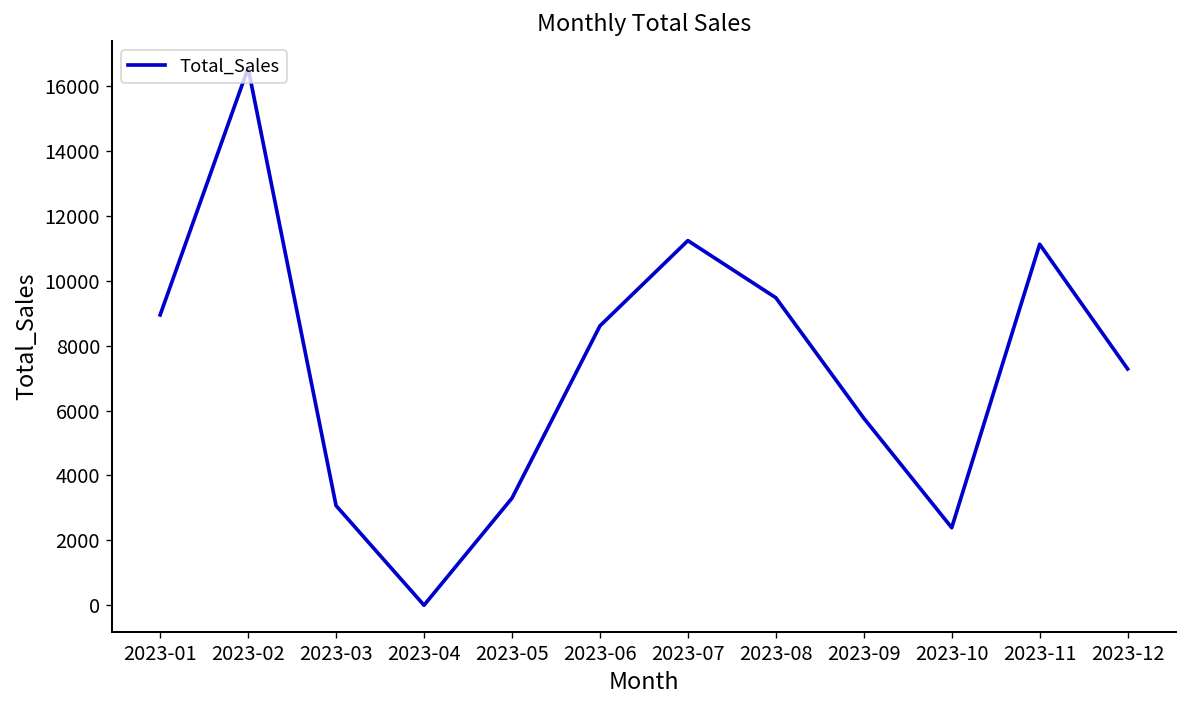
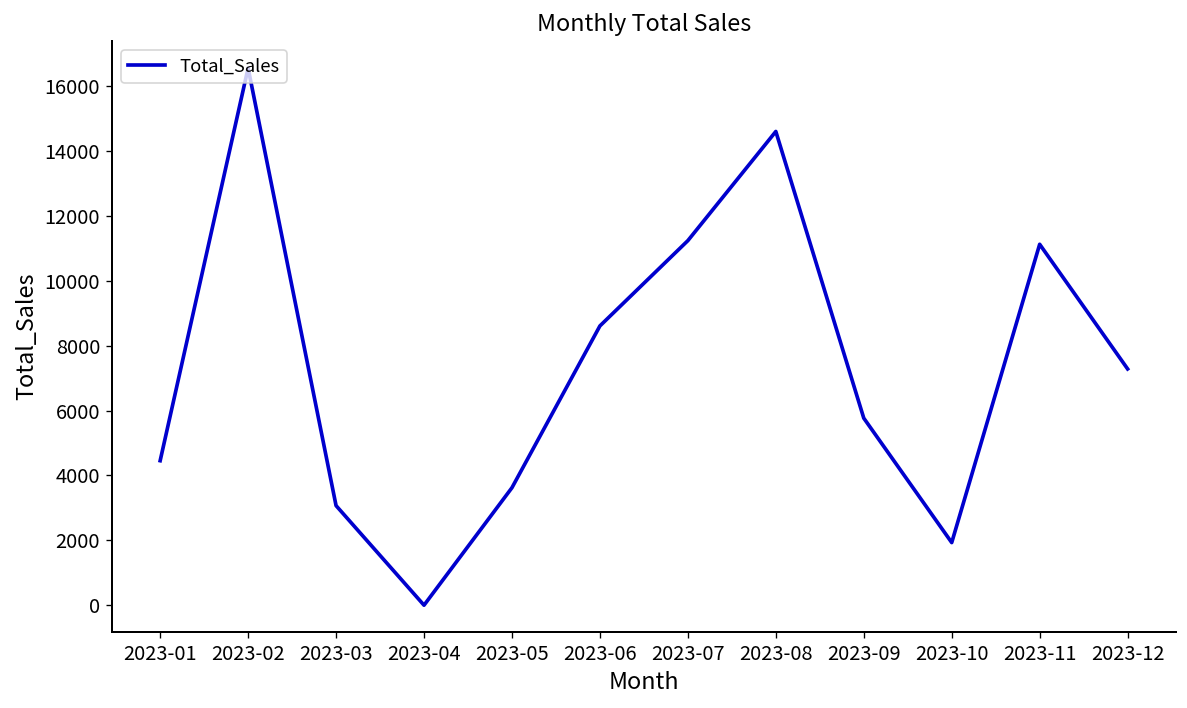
  {
-   "2023-01": 9000,
+   "2023-01": 4500,
    "2023-03": 3100,
    "2023-04": 0,
-   "2023-05": 3300,
+   "2023-05": 3600,
    "2023-06": 8600,
    "2023-07": 11200,
-   "2023-08": 9500,
+   "2023-08": 14600,
    "2023-09": 5800,
-   "2023-10": 2400,
+   "2023-10": 1900,
    "2023-11": 11100,
    "2023-12": 7300
  }
